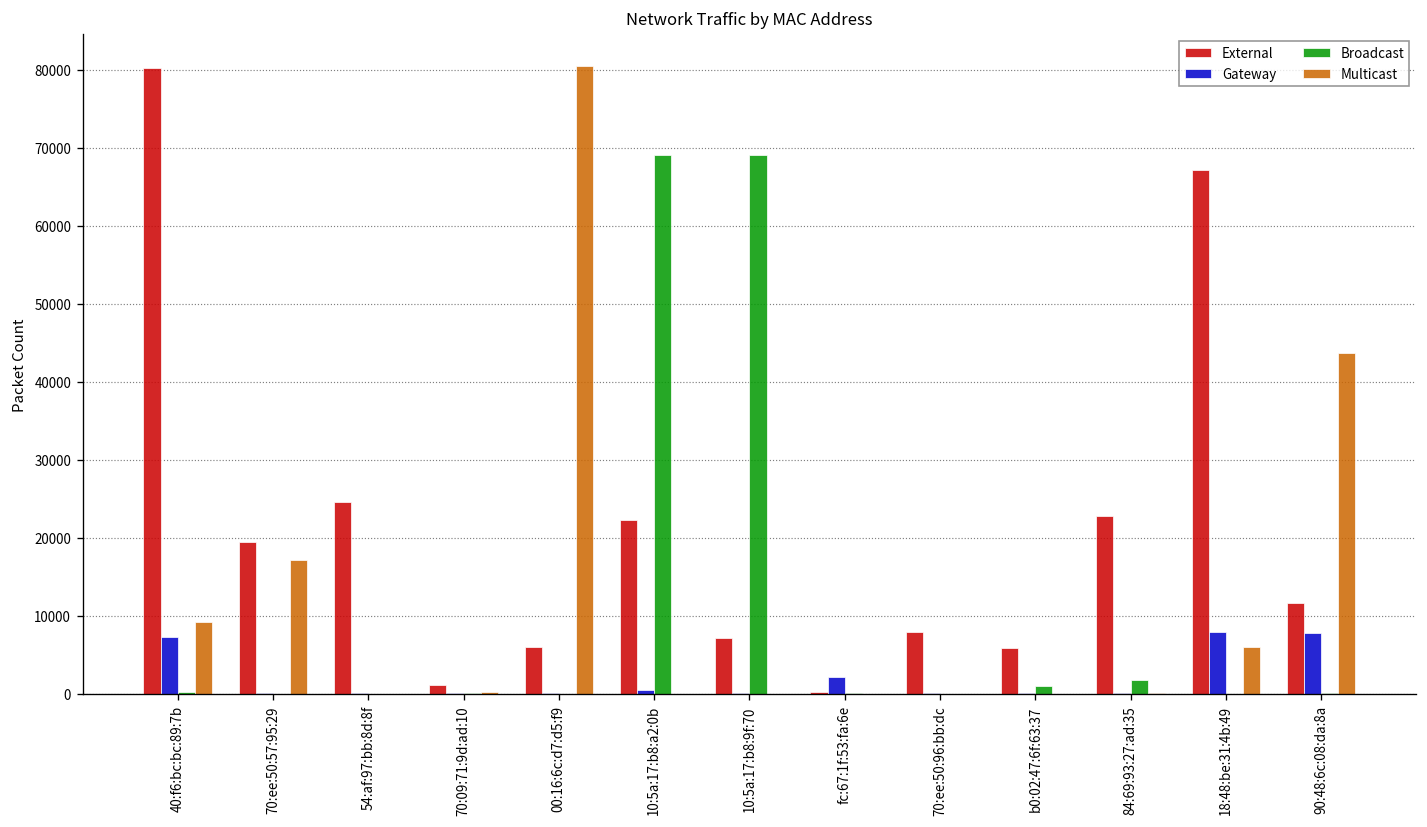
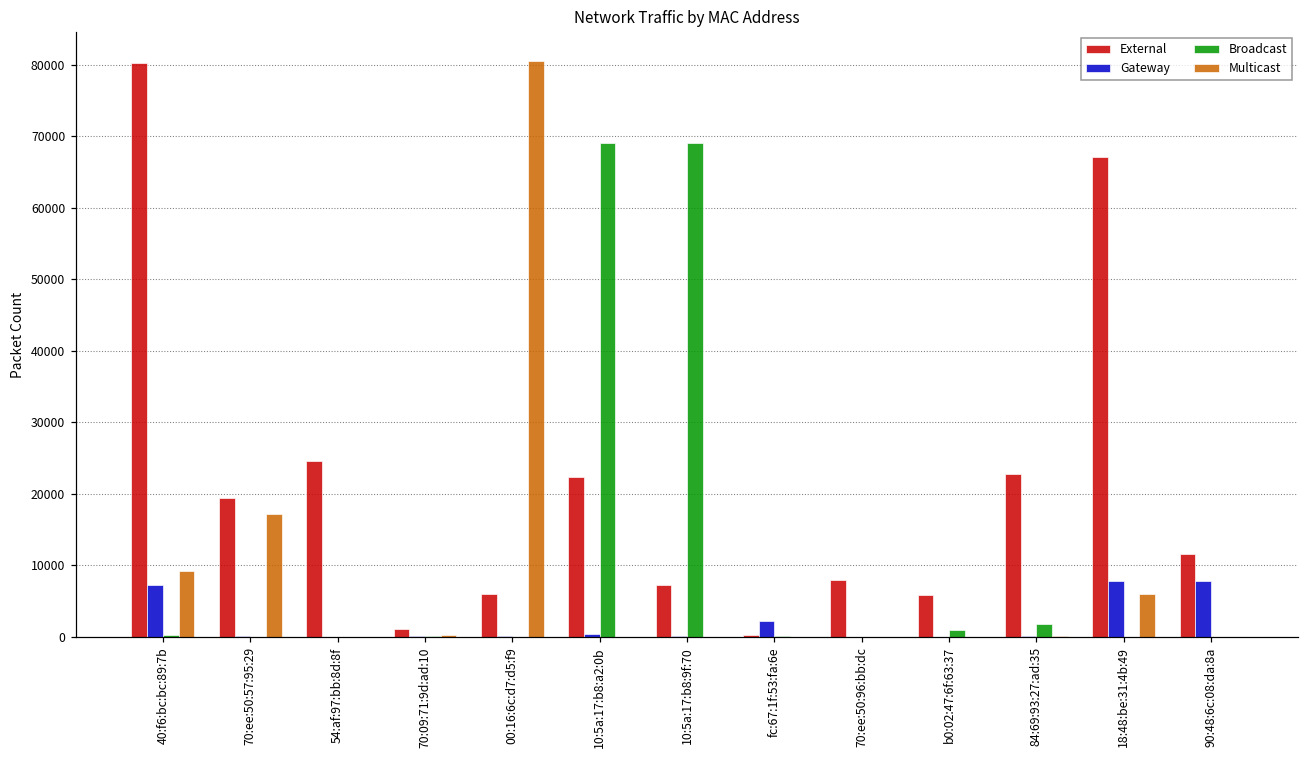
  {
    "External": {
      "40:f6:bc:bc:89:7b": 80000,
      "70:ee:50:57:95:29": 19000,
      "54:af:97:bb:8d:8f": 25000,
      "70:09:71:9d:ad:10": 1000,
      "00:16:6c:d7:d5:f9": 6000,
      "10:5a:17:b8:a2:0b": 22000,
      "10:5a:17:b8:9f:70": 7000,
      "70:ee:50:96:bb:dc": 8000,
      "b0:02:47:6f:63:37": 6000,
      "84:69:93:27:ad:35": 23000,
      "18:48:be:31:4b:49": 67000,
      "90:48:6c:08:da:8a": 12000
    },
    "Gateway": {
      "40:f6:bc:bc:89:7b": 7000,
      "10:5a:17:b8:a2:0b": 0,
      "fc:67:1f:53:fa:6e": 2000,
      "18:48:be:31:4b:49": 8000,
      "90:48:6c:08:da:8a": 8000
    },
    "Broadcast": {
      "70:ee:50:57:95:29": 0,
      "54:af:97:bb:8d:8f": 0,
      "00:16:6c:d7:d5:f9": 0,
      "10:5a:17:b8:a2:0b": 69000,
      "10:5a:17:b8:9f:70": 69000,
      "70:ee:50:96:bb:dc": 0,
      "b0:02:47:6f:63:37": 1000,
      "84:69:93:27:ad:35": 2000,
      "18:48:be:31:4b:49": 0
    },
    "Multicast": {
      "40:f6:bc:bc:89:7b": 9000,
      "70:ee:50:57:95:29": 17000,
      "54:af:97:bb:8d:8f": 0,
      "00:16:6c:d7:d5:f9": 81000,
      "10:5a:17:b8:a2:0b": 0,
      "10:5a:17:b8:9f:70": 0,
      "fc:67:1f:53:fa:6e": 0,
      "70:ee:50:96:bb:dc": 0,
      "b0:02:47:6f:63:37": 0,
      "18:48:be:31:4b:49": 6000,
-     "90:48:6c:08:da:8a": 44000
+     "90:48:6c:08:da:8a": 0
    }
  }
